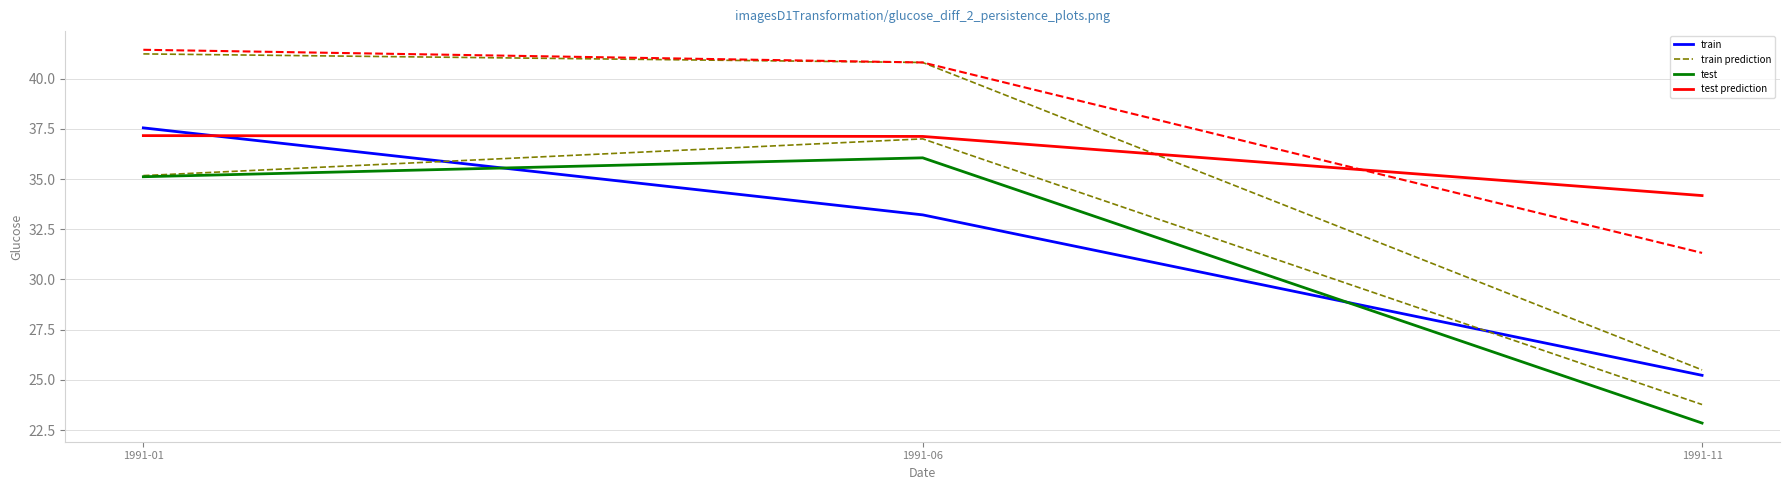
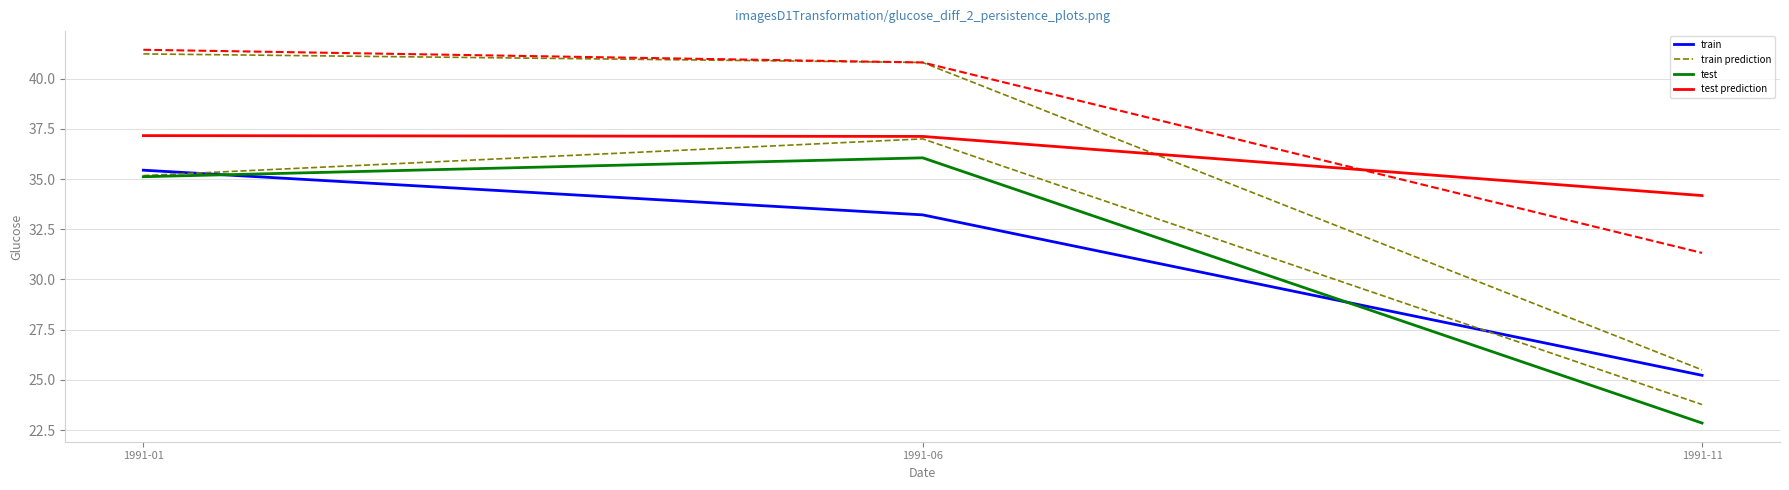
  {
    "train": {
-     "1991-01": 37.5,
+     "1991-01": 35.4,
      "1991-06": 33.2,
      "1991-11": 25.2
    },
    "test": {
      "1991-06": 36.1,
      "1991-11": 22.8
    }
  }
